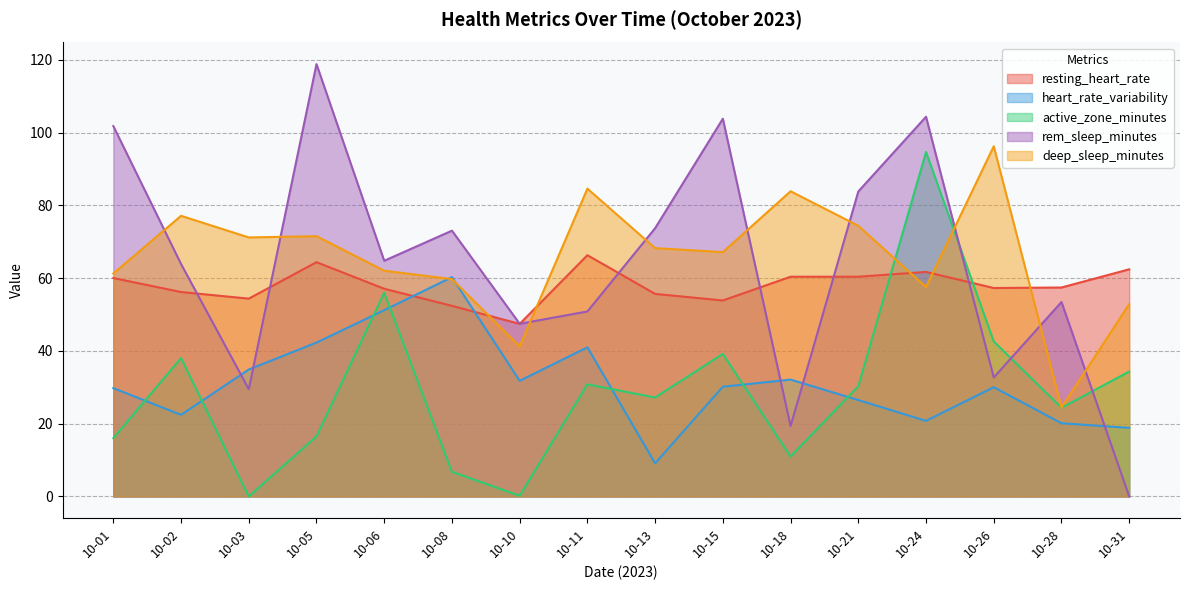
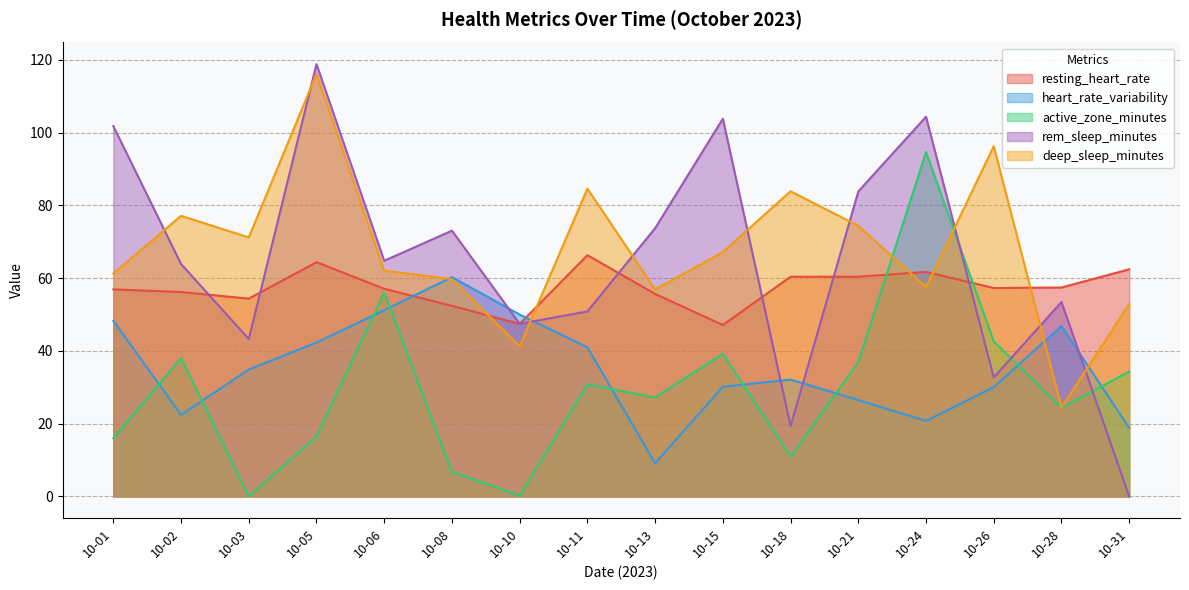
  {
    "resting_heart_rate": {
-     "10-01": 60,
+     "10-01": 57,
      "10-02": 56,
      "10-03": 54,
      "10-05": 64,
      "10-06": 57,
      "10-08": 52,
      "10-11": 66,
      "10-13": 56,
-     "10-15": 54,
+     "10-15": 47,
      "10-18": 60,
      "10-21": 60,
      "10-24": 62,
      "10-26": 57,
      "10-28": 57,
      "10-31": 62
    },
    "heart_rate_variability": {
-     "10-01": 30,
+     "10-01": 48,
      "10-02": 22,
      "10-03": 35,
      "10-05": 42,
      "10-06": 51,
-     "10-10": 32,
+     "10-10": 50,
      "10-11": 41,
      "10-13": 9,
      "10-15": 30,
      "10-18": 32,
      "10-21": 26,
      "10-24": 21,
      "10-26": 30,
-     "10-28": 20,
+     "10-28": 47,
      "10-31": 19
    },
    "active_zone_minutes": {
      "10-01": 16,
      "10-02": 38,
      "10-03": 0,
      "10-05": 17,
      "10-06": 56,
      "10-08": 7,
      "10-10": 0,
      "10-11": 31,
      "10-13": 27,
      "10-15": 39,
      "10-18": 11,
-     "10-21": 30,
+     "10-21": 37,
      "10-24": 95,
      "10-26": 43,
      "10-31": 34
    },
    "rem_sleep_minutes": {
      "10-01": 102,
      "10-02": 64,
-     "10-03": 29,
+     "10-03": 43,
      "10-05": 119,
      "10-06": 65,
      "10-08": 73,
      "10-11": 51,
      "10-13": 74,
      "10-15": 104,
      "10-18": 19,
      "10-21": 84,
      "10-24": 104,
      "10-26": 33,
      "10-28": 53,
      "10-31": 0
    },
    "deep_sleep_minutes": {
      "10-01": 61,
      "10-02": 77,
      "10-03": 71,
-     "10-05": 72,
+     "10-05": 116,
      "10-06": 62,
      "10-10": 41,
      "10-11": 85,
-     "10-13": 68,
+     "10-13": 57,
      "10-15": 67,
      "10-18": 84,
      "10-21": 74,
      "10-24": 58,
      "10-26": 96,
      "10-31": 53
    }
  }
